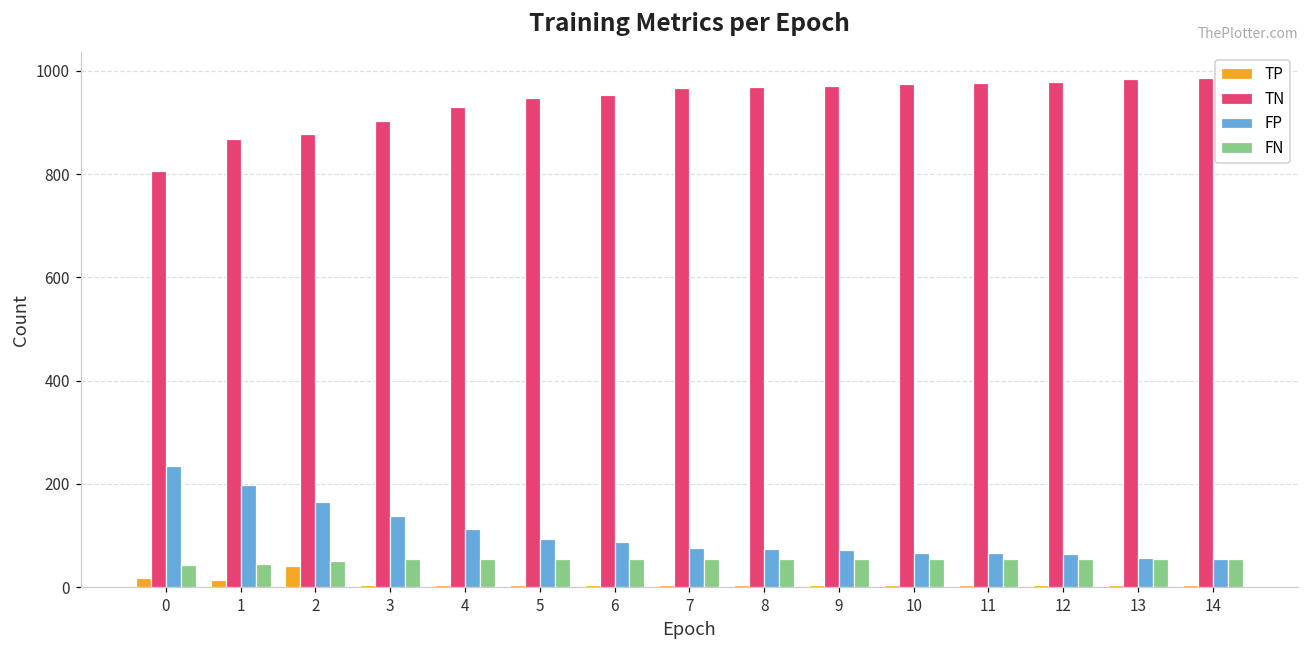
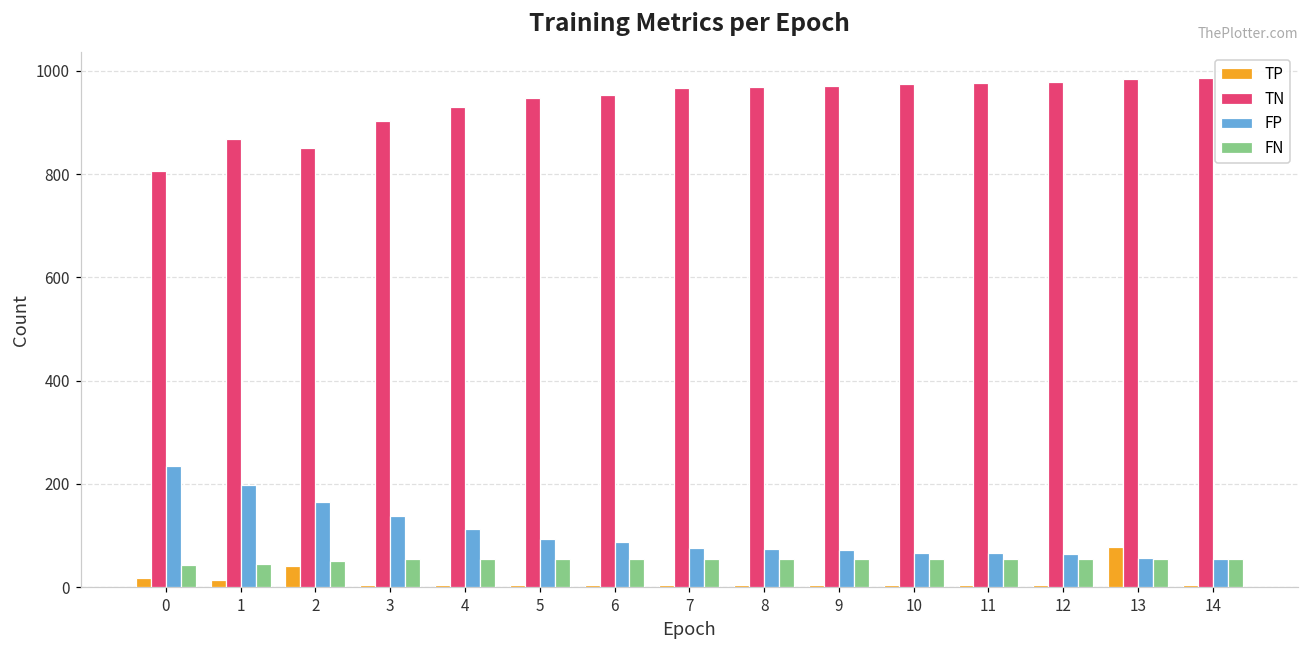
  {
    "TP": {
      "0": 20,
      "1": 10,
      "2": 40,
-     "13": 10
+     "13": 80
    },
    "TN": {
      "0": 810,
      "1": 870,
-     "2": 880,
+     "2": 850,
      "3": 900,
      "4": 930,
      "5": 950,
      "6": 950,
      "7": 970,
      "8": 970,
      "9": 970,
      "10": 980,
      "11": 980,
      "12": 980,
      "13": 990,
      "14": 990
    },
    "FP": {
      "0": 240,
      "1": 200,
      "2": 170,
      "3": 140,
      "4": 110,
      "5": 90,
      "6": 90,
      "7": 80,
      "8": 70,
      "9": 70,
      "10": 70,
      "11": 70,
      "12": 60,
      "13": 60,
      "14": 60
    },
    "FN": {
      "0": 40,
      "1": 50,
      "2": 50,
      "3": 50,
      "4": 50,
      "5": 50,
      "6": 50,
      "7": 50,
      "8": 50,
      "9": 50,
      "10": 50,
      "11": 50,
      "12": 50,
      "13": 50,
      "14": 50
    }
  }
